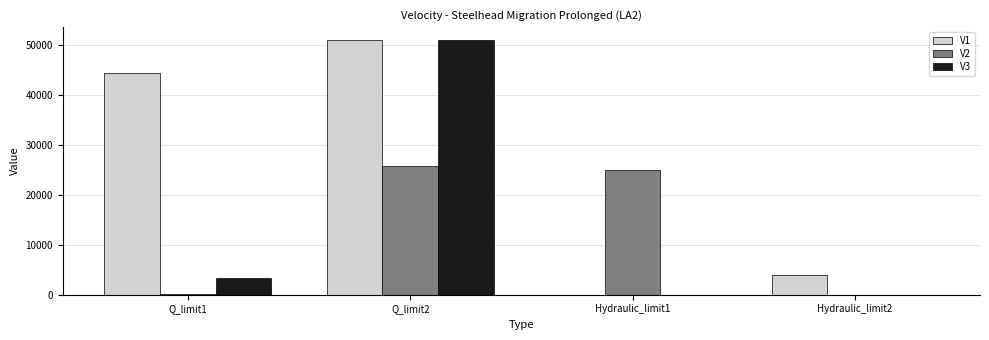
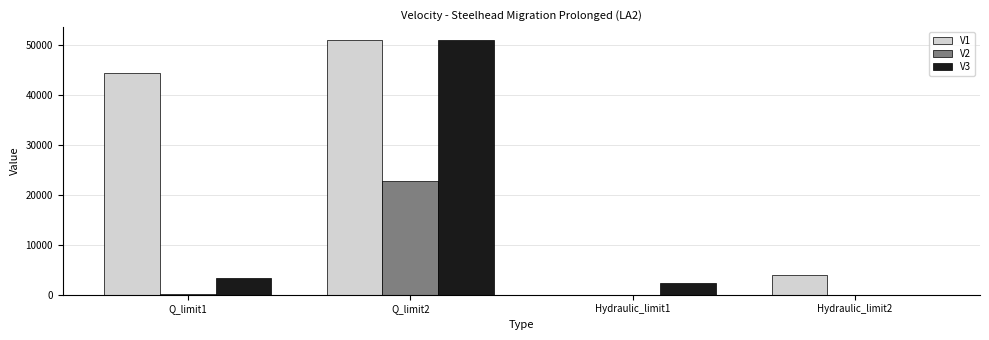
  {
    "V1": {
      "Q_limit1": 44000,
      "Q_limit2": 51000,
      "Hydraulic_limit1": 0,
      "Hydraulic_limit2": 4000
    },
    "V2": {
-     "Q_limit2": 26000,
-     "Hydraulic_limit1": 25000
+     "Q_limit2": 23000,
+     "Hydraulic_limit1": 0
    },
    "V3": {
      "Q_limit1": 3000,
      "Q_limit2": 51000,
-     "Hydraulic_limit1": 0
+     "Hydraulic_limit1": 2000
    }
  }
